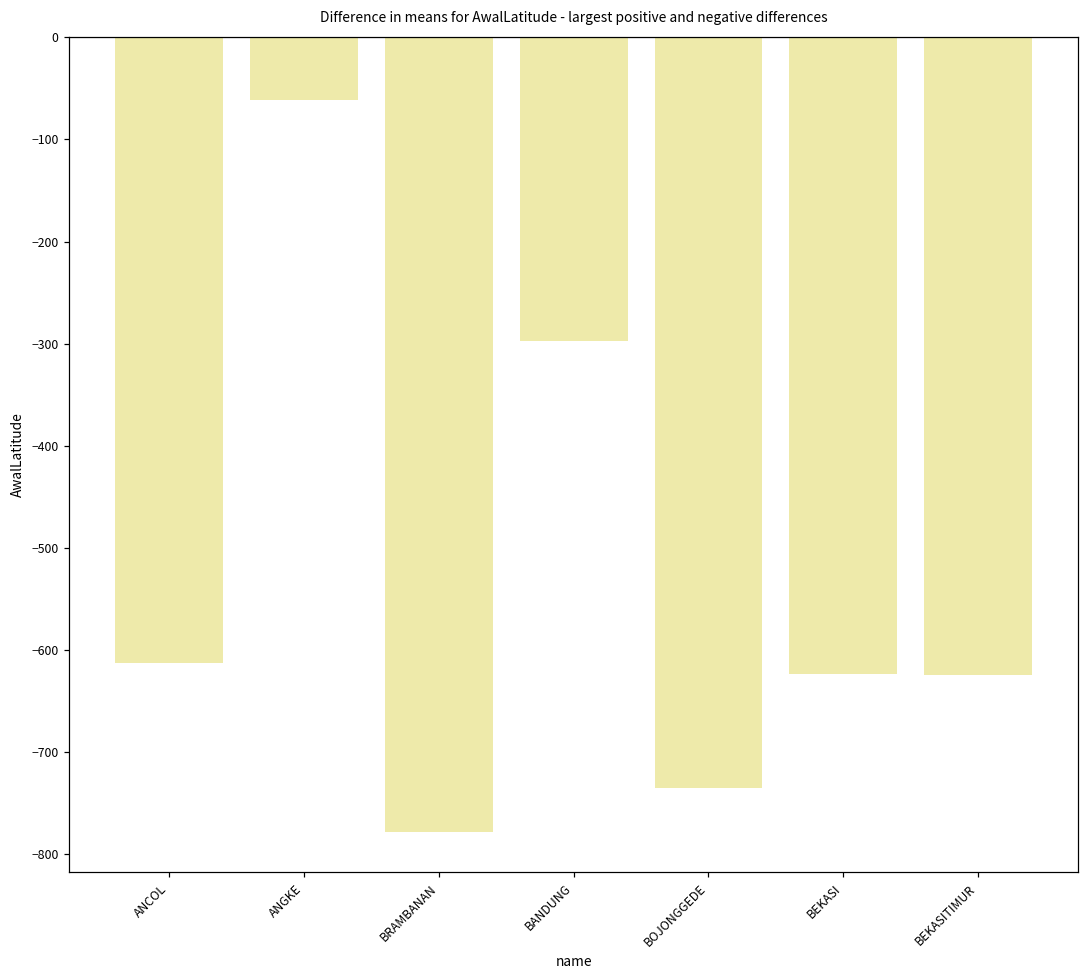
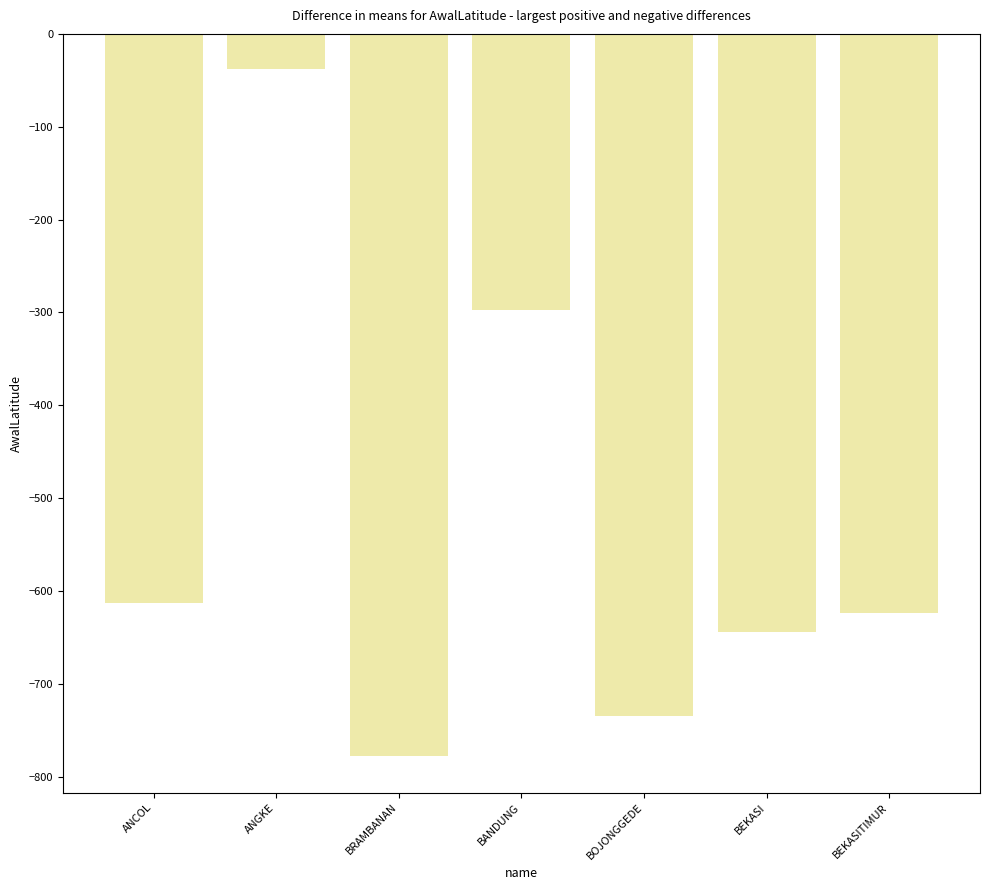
  {
    "ANCOL": -610,
-   "ANGKE": -60,
+   "ANGKE": -40,
    "BRAMBANAN": -780,
    "BANDUNG": -300,
    "BOJONGGEDE": -740,
-   "BEKASI": -620,
+   "BEKASI": -640,
    "BEKASITIMUR": -620
  }
